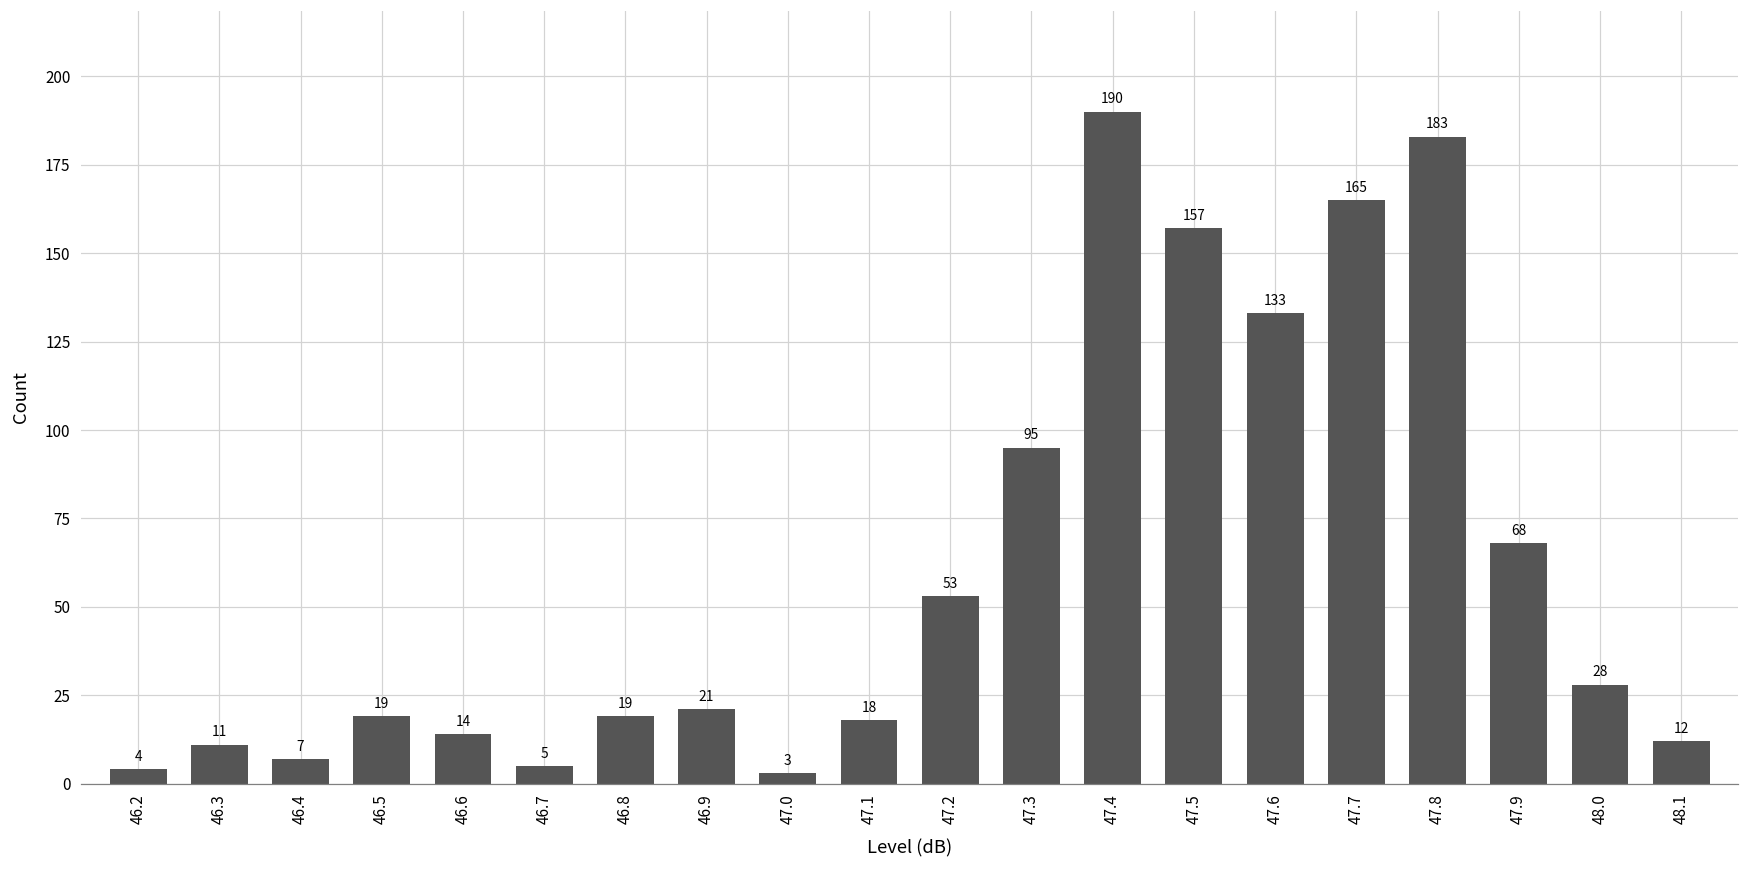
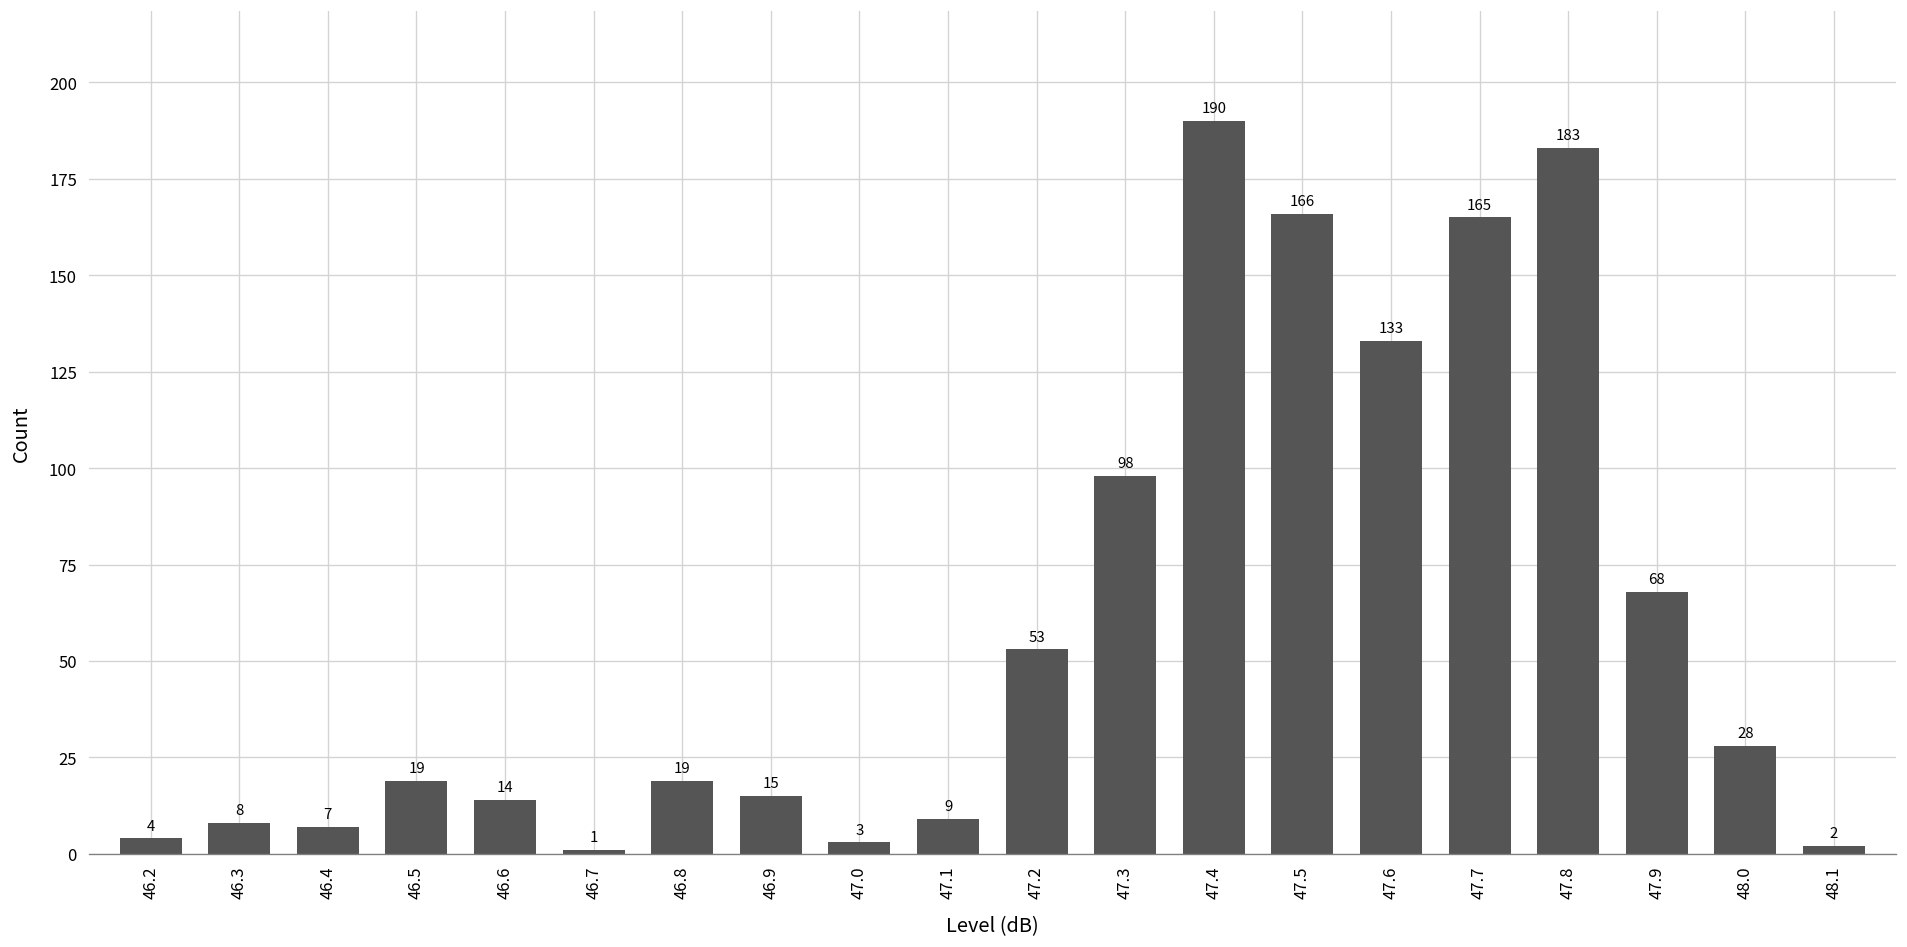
  {
    "46.2": 4,
-   "46.3": 11,
+   "46.3": 8,
    "46.4": 7,
    "46.5": 19,
    "46.6": 14,
-   "46.7": 5,
+   "46.7": 1,
    "46.8": 19,
-   "46.9": 21,
+   "46.9": 15,
    "47.0": 3,
-   "47.1": 18,
+   "47.1": 9,
    "47.2": 53,
-   "47.3": 95,
+   "47.3": 98,
    "47.4": 190,
-   "47.5": 157,
+   "47.5": 166,
    "47.6": 133,
    "47.7": 165,
    "47.8": 183,
    "47.9": 68,
    "48.0": 28,
-   "48.1": 12
+   "48.1": 2
  }
